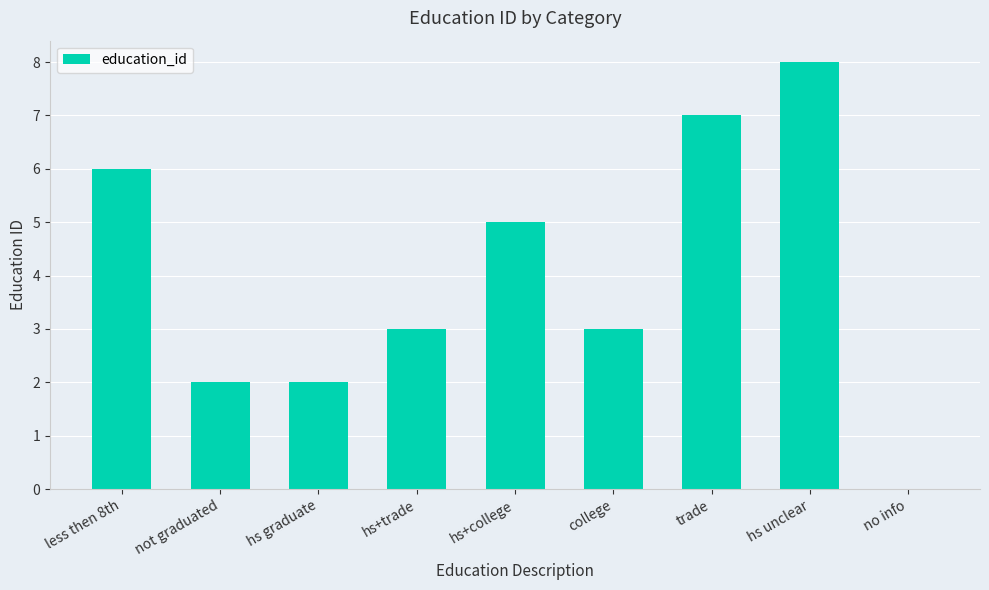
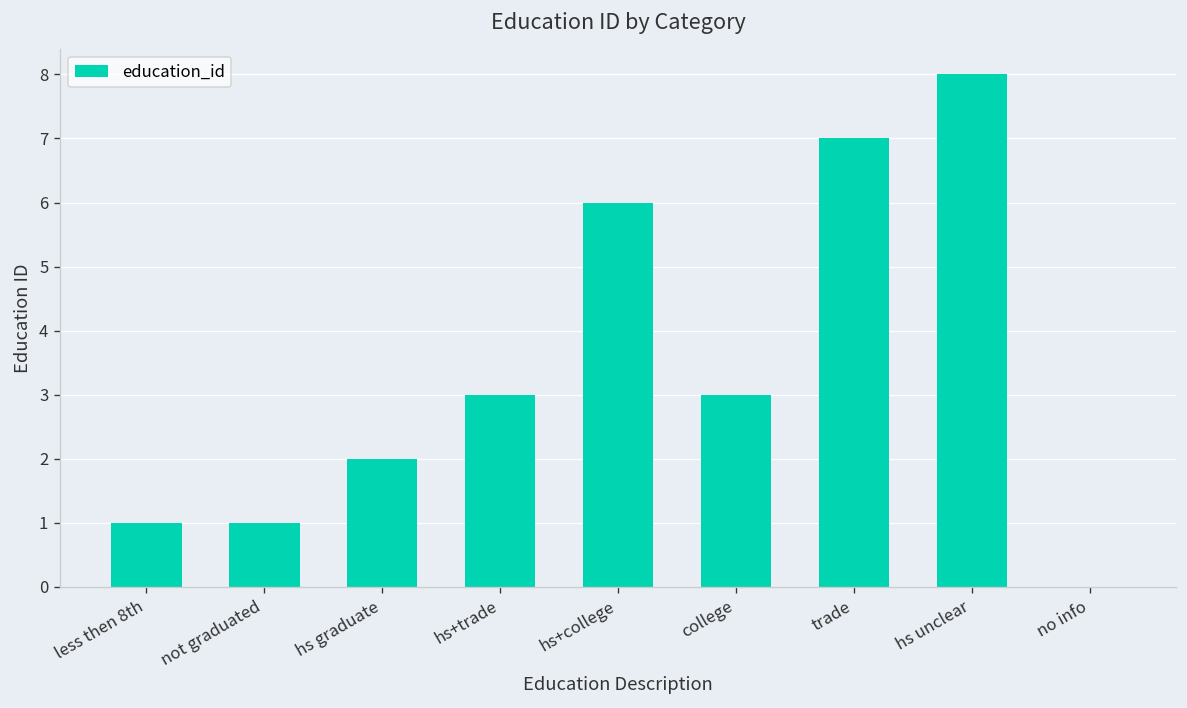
  {
-   "less then 8th": 6,
-   "not graduated": 2,
+   "less then 8th": 1,
+   "not graduated": 1,
    "hs graduate": 2,
    "hs+trade": 3,
-   "hs+college": 5,
+   "hs+college": 6,
    "college": 3,
    "trade": 7,
    "hs unclear": 8,
    "no info": 0
  }
